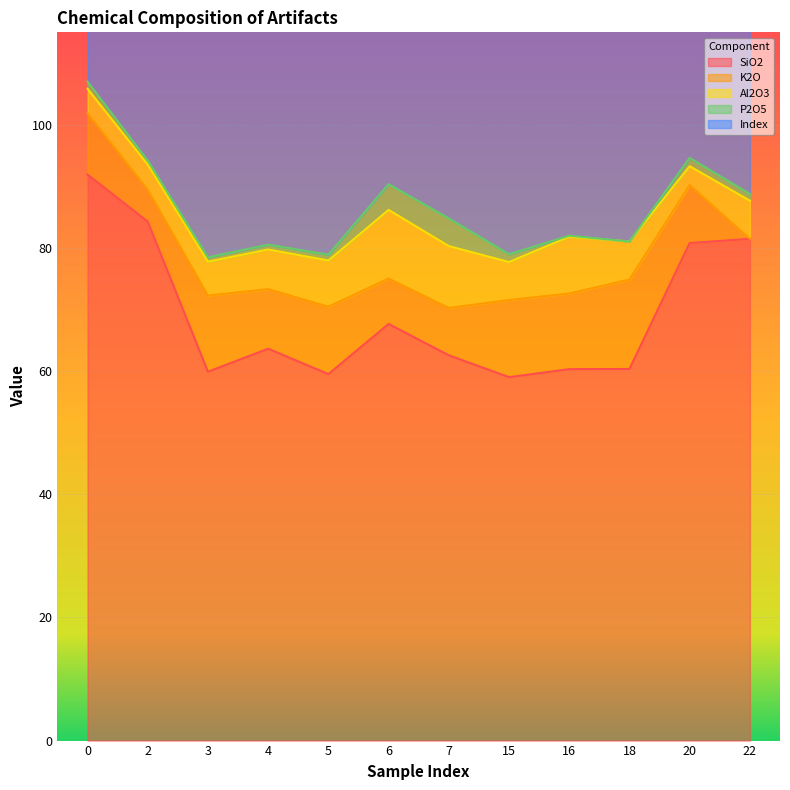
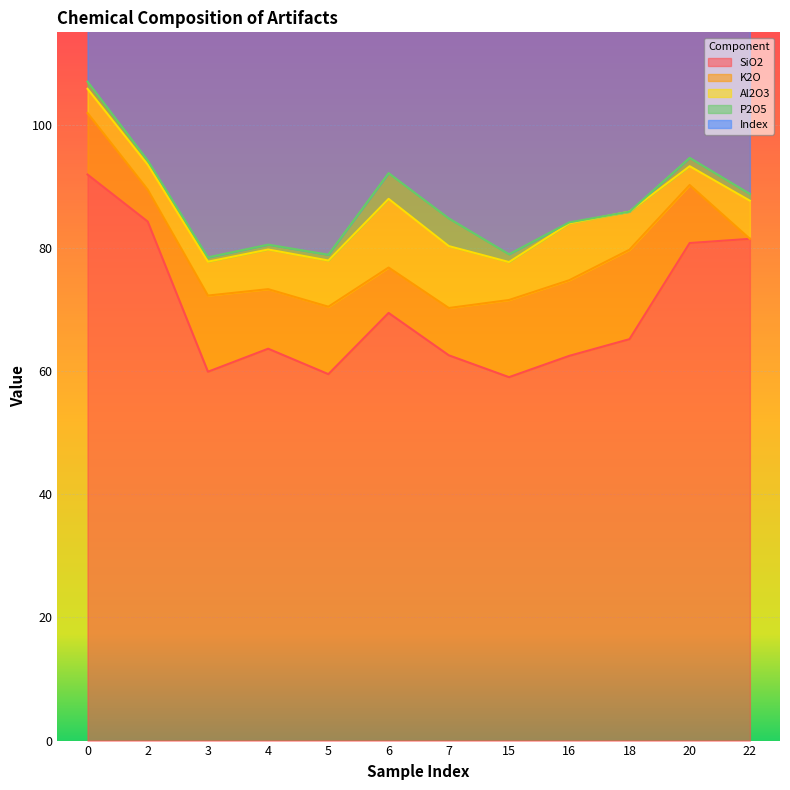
  {
    "SiO2": {
      "0": 92,
      "2": 84,
      "3": 60,
      "4": 64,
      "5": 60,
-     "6": 68,
+     "6": 69,
      "7": 63,
      "15": 59,
-     "16": 60,
-     "18": 60,
+     "16": 62,
+     "18": 65,
      "20": 81
    },
    "P2O5": {
      "0": 1,
      "2": 1,
      "3": 1,
      "4": 1,
      "5": 1,
      "6": 4,
      "7": 5,
      "15": 1,
      "20": 1,
      "22": 1
    }
  }
